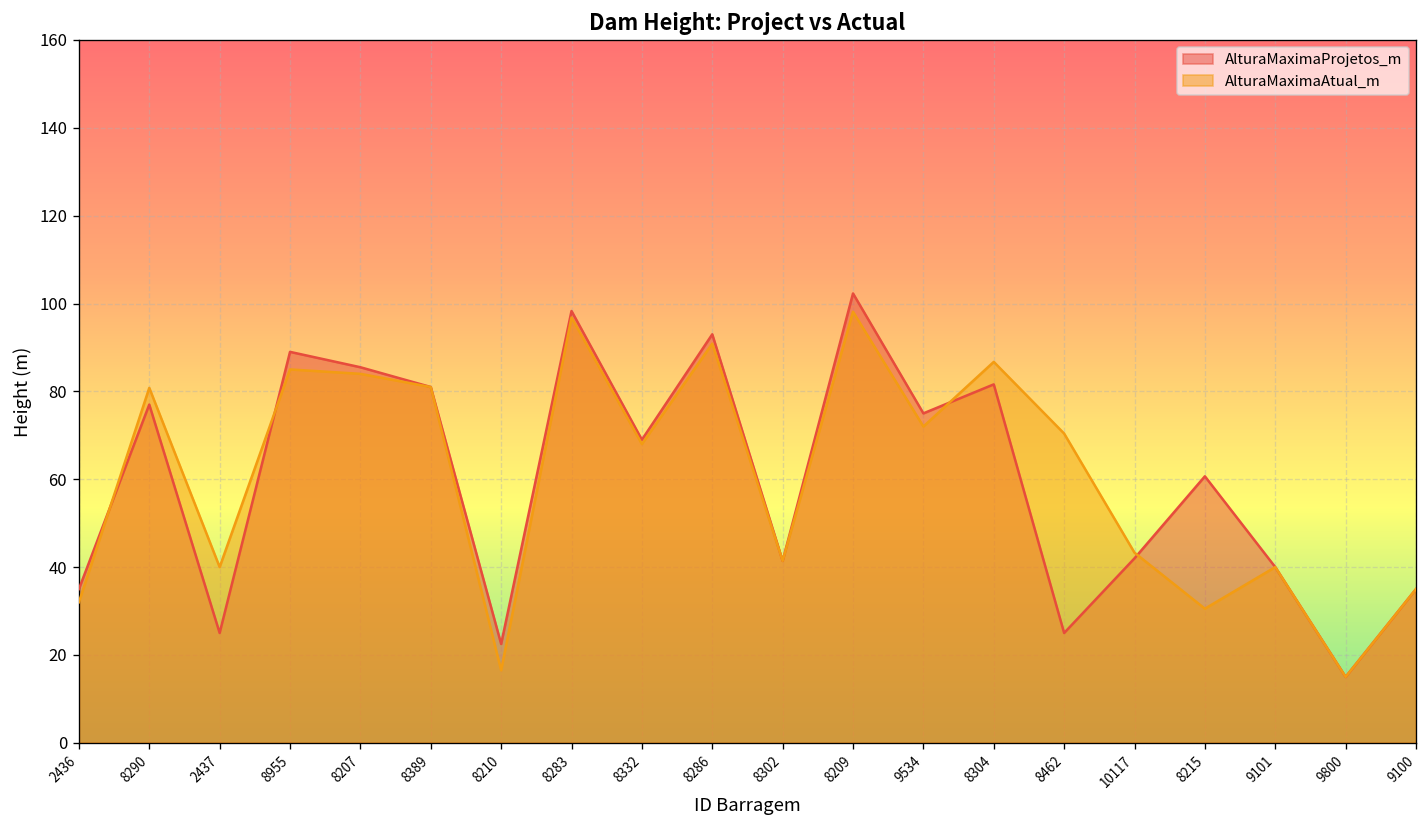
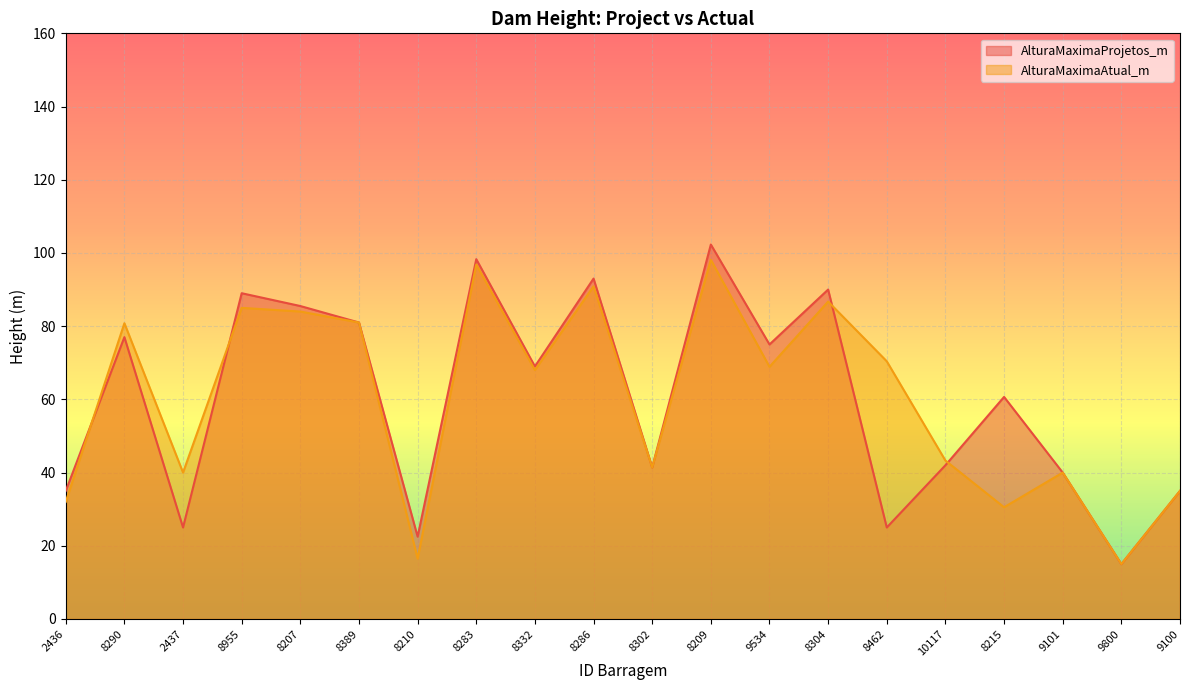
  {
    "AlturaMaximaProjetos_m": {
      "2436": 35,
      "8290": 77,
      "2437": 25,
      "8955": 89,
      "8207": 86,
      "8210": 23,
      "8283": 98,
      "8332": 69,
      "8286": 93,
      "8209": 102,
      "9534": 75,
-     "8304": 82,
+     "8304": 90,
      "8462": 25,
      "10117": 42,
      "8215": 61
    },
    "AlturaMaximaAtual_m": {
      "2436": 32,
      "8290": 81,
      "2437": 40,
      "8955": 85,
      "8207": 84,
      "8210": 17,
      "8283": 97,
      "8332": 68,
      "8286": 91,
      "8209": 98,
-     "9534": 72,
+     "9534": 69,
      "8304": 87,
      "8462": 70,
      "10117": 43,
      "8215": 31
    }
  }
